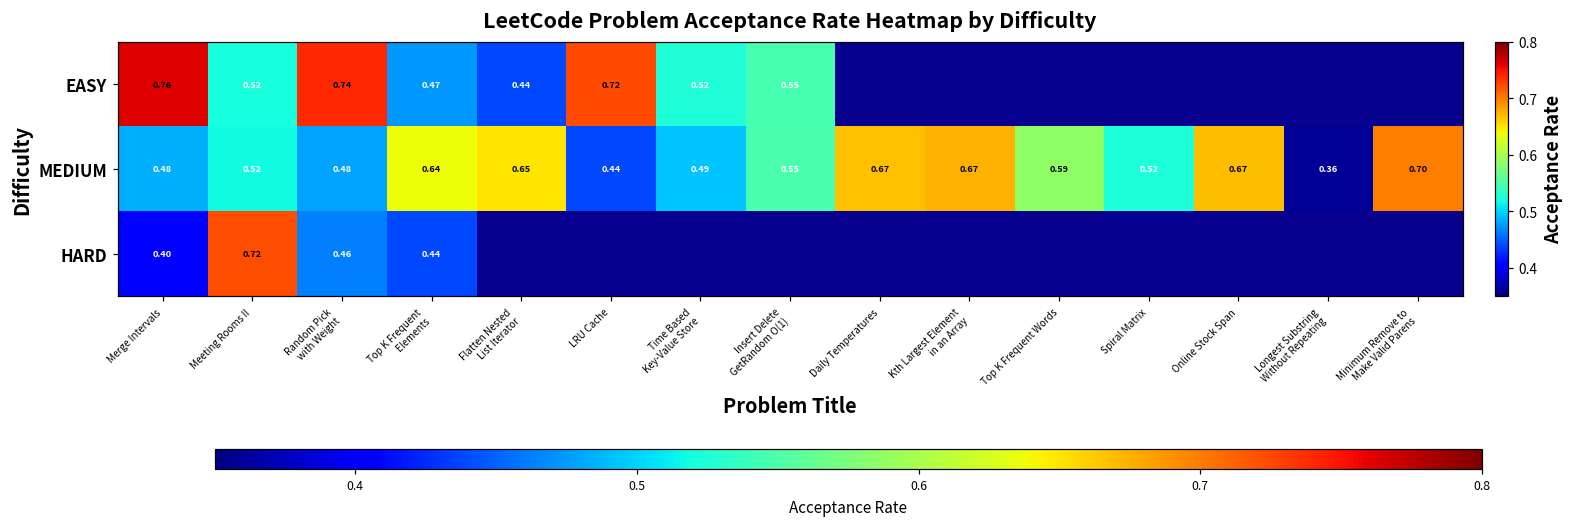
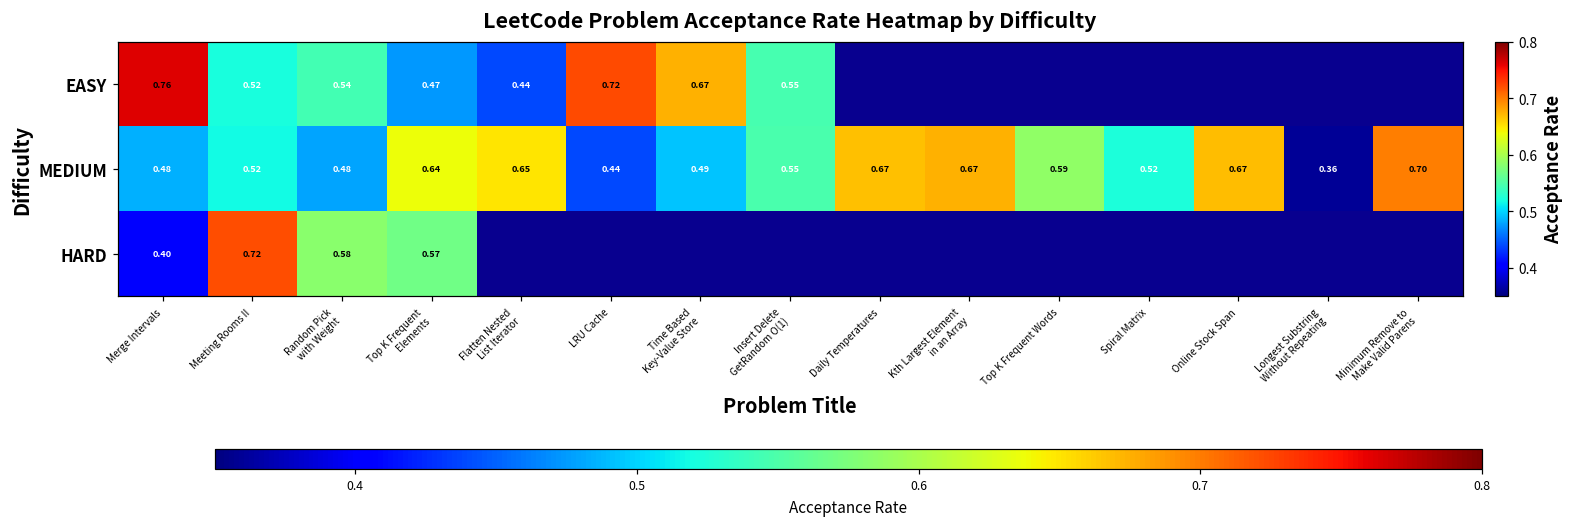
  {
    "EASY": {
      "Merge Intervals": 0.76,
      "Meeting Rooms II": 0.52,
-     "Random Pick with Weight": 0.74,
+     "Random Pick with Weight": 0.54,
      "Top K Frequent Elements": 0.47,
      "Flatten Nested List Iterator": 0.44,
      "LRU Cache": 0.72,
-     "Time Based Key-Value Store": 0.52,
+     "Time Based Key-Value Store": 0.67,
      "Insert Delete GetRandom O(1)": 0.55
    },
    "MEDIUM": {
      "Merge Intervals": 0.48,
      "Meeting Rooms II": 0.52,
      "Random Pick with Weight": 0.48,
      "Top K Frequent Elements": 0.64,
      "Flatten Nested List Iterator": 0.65,
      "LRU Cache": 0.44,
      "Time Based Key-Value Store": 0.49,
      "Insert Delete GetRandom O(1)": 0.55,
      "Daily Temperatures": 0.67,
      "Kth Largest Element in an Array": 0.67,
      "Top K Frequent Words": 0.59,
      "Spiral Matrix": 0.52,
      "Online Stock Span": 0.67,
      "Longest Substring Without Repeating": 0.36,
      "Minimum Remove to Make Valid Parens": 0.70
    },
    "HARD": {
      "Merge Intervals": 0.40,
      "Meeting Rooms II": 0.72,
-     "Random Pick with Weight": 0.46,
-     "Top K Frequent Elements": 0.44
+     "Random Pick with Weight": 0.58,
+     "Top K Frequent Elements": 0.57
    }
  }
